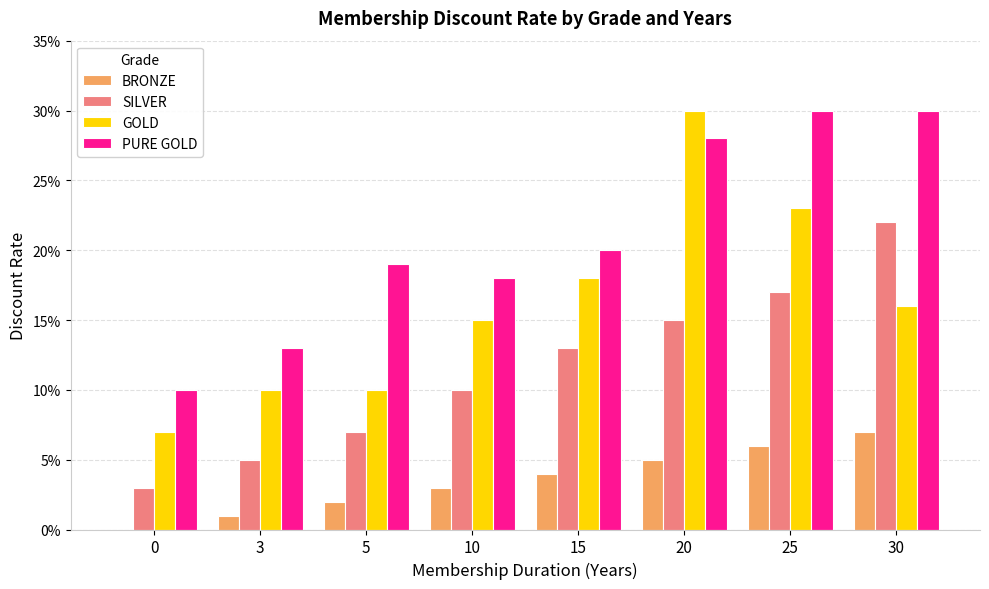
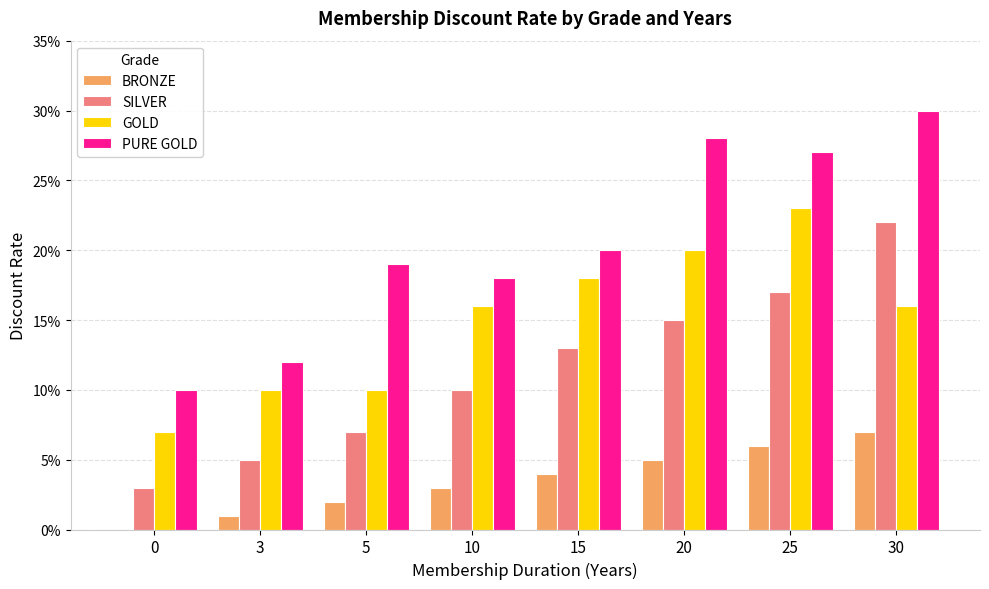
  {
    "GOLD": {
      "0": "7.0%",
      "3": "10.0%",
      "5": "10.0%",
-     "10": "15.0%",
+     "10": "16.0%",
      "15": "18.0%",
-     "20": "30.0%",
+     "20": "20.0%",
      "25": "23.0%",
      "30": "16.0%"
    },
    "PURE GOLD": {
      "0": "10.0%",
-     "3": "13.0%",
+     "3": "12.0%",
      "5": "19.0%",
      "10": "18.0%",
      "15": "20.0%",
      "20": "28.0%",
-     "25": "30.0%",
+     "25": "27.0%",
      "30": "30.0%"
    }
  }
